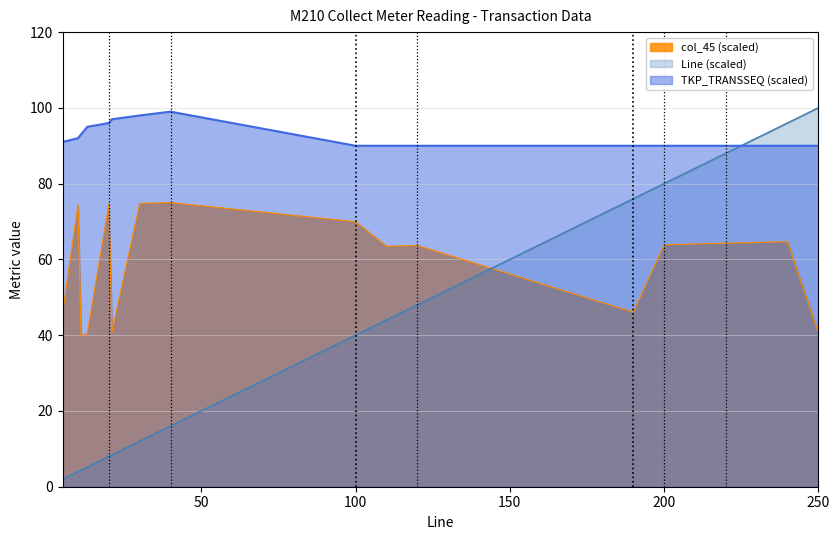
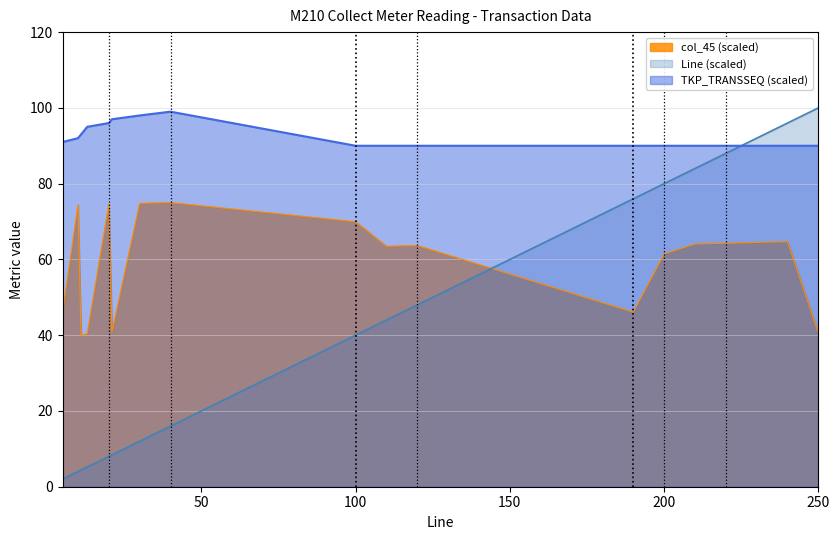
  {
    "col_45 (scaled)": {
      "100": 70,
-     "200": 64,
+     "200": 61,
      "250": 41
    }
  }
